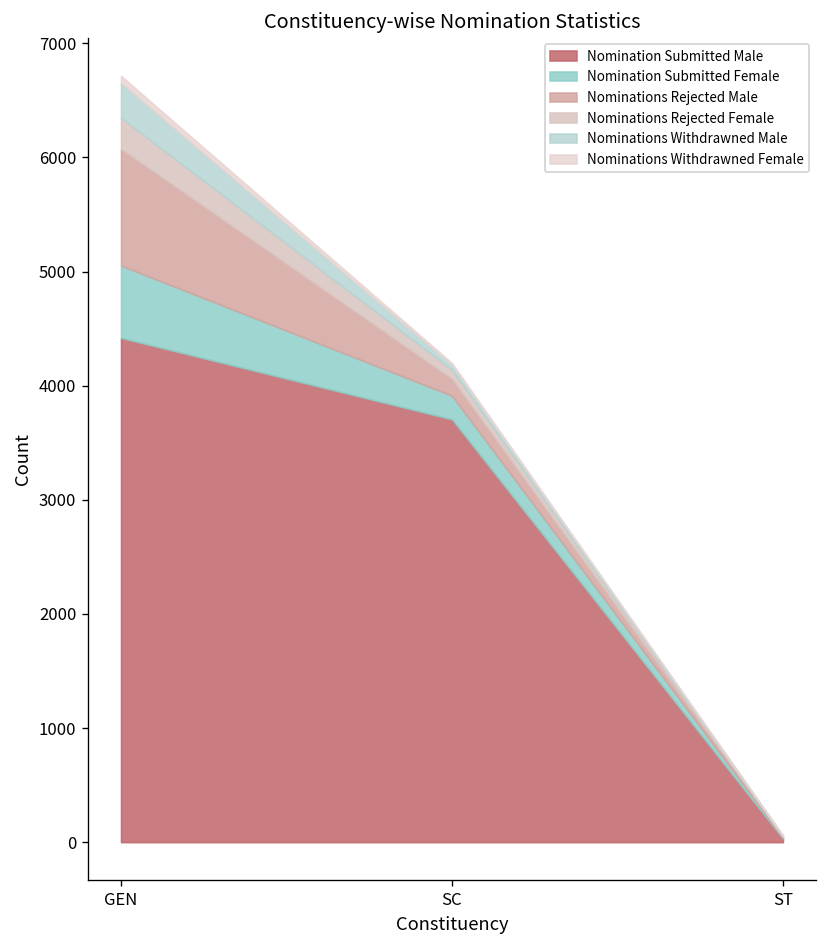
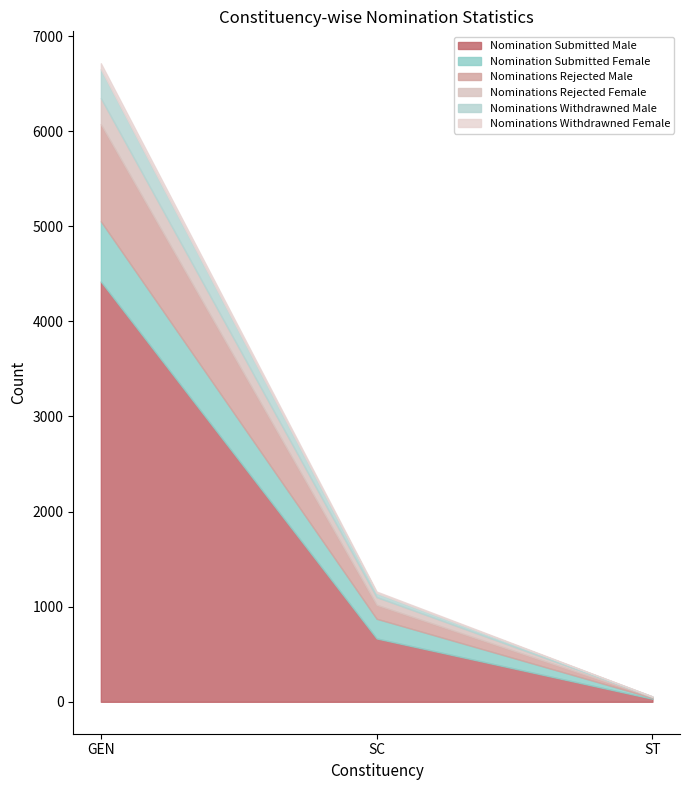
  {
    "Nomination Submitted Male": {
      "GEN": 4400,
-     "SC": 3700
+     "SC": 700
    }
  }
